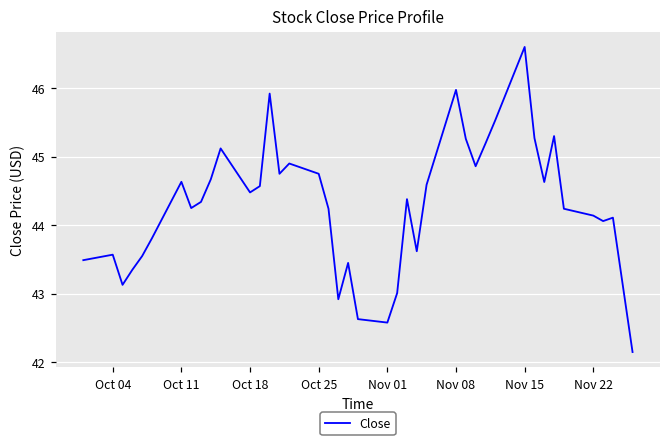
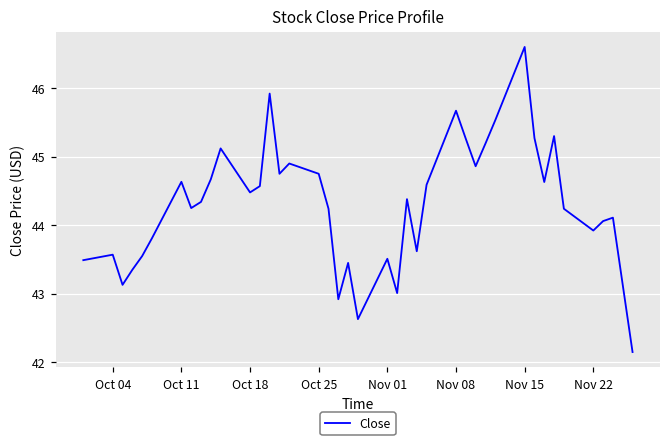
  {
    "Oct 04": 43.6,
    "Oct 11": 44.6,
    "Oct 18": 44.5,
    "Oct 25": 44.8,
-   "Nov 01": 42.6,
-   "Nov 08": 46.0,
+   "Nov 01": 43.5,
+   "Nov 08": 45.7,
    "Nov 15": 46.6,
-   "Nov 22": 44.1
+   "Nov 22": 43.9
  }
